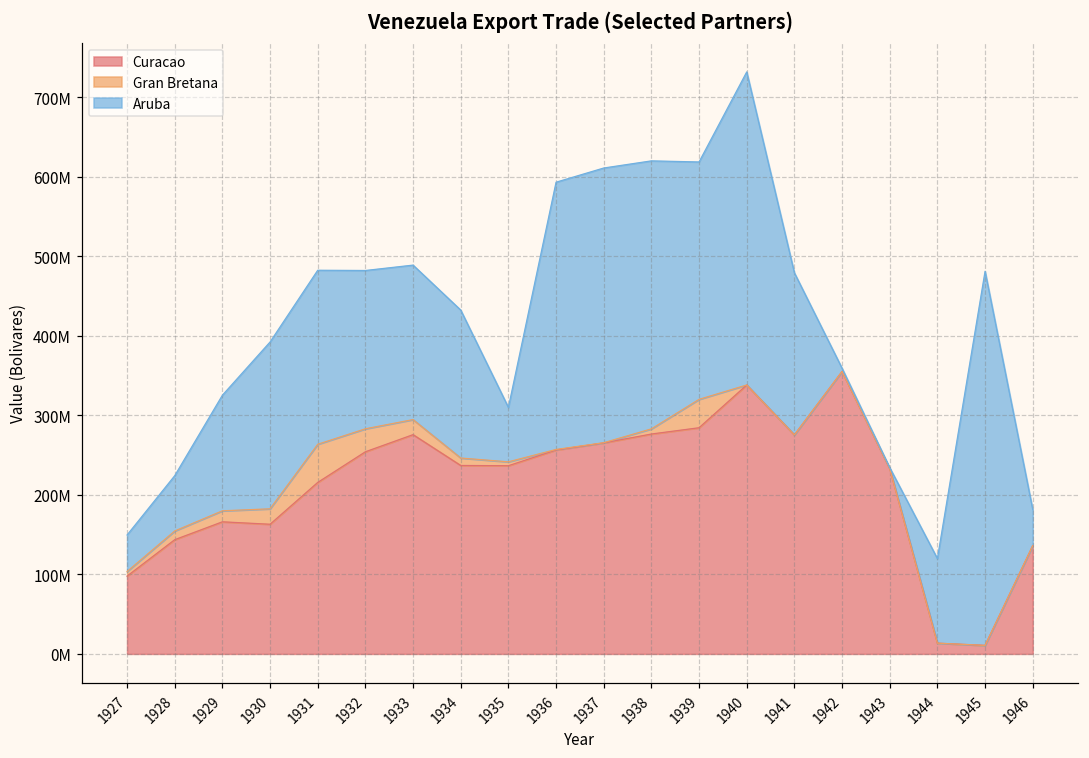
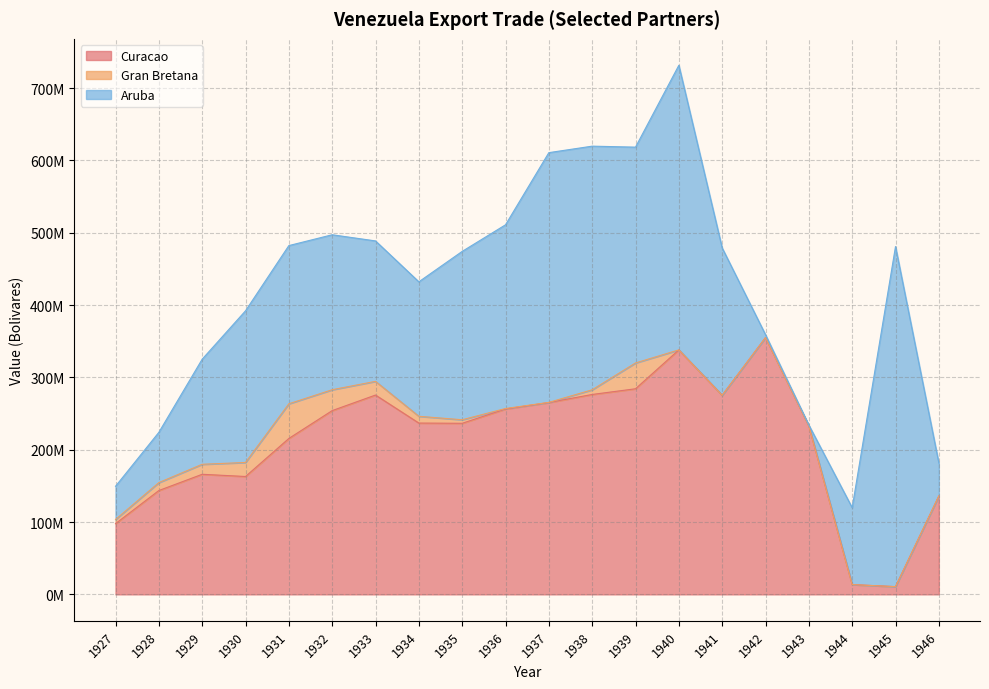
  {
    "Aruba": {
      "1927": 50000000,
      "1928": 70000000,
      "1929": 150000000,
      "1930": 210000000,
      "1931": 220000000,
-     "1932": 200000000,
+     "1932": 210000000,
      "1933": 190000000,
      "1934": 190000000,
-     "1935": 70000000,
-     "1936": 340000000,
+     "1935": 230000000,
+     "1936": 250000000,
      "1937": 350000000,
      "1938": 340000000,
      "1939": 300000000,
      "1940": 390000000,
      "1941": 200000000,
      "1942": 0,
      "1944": 110000000,
      "1945": 470000000,
      "1946": 50000000
    }
  }
